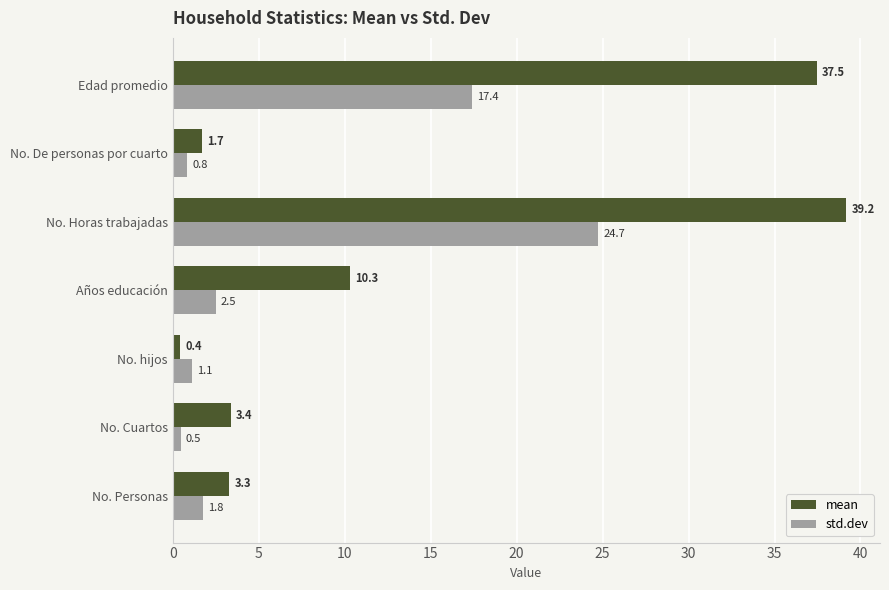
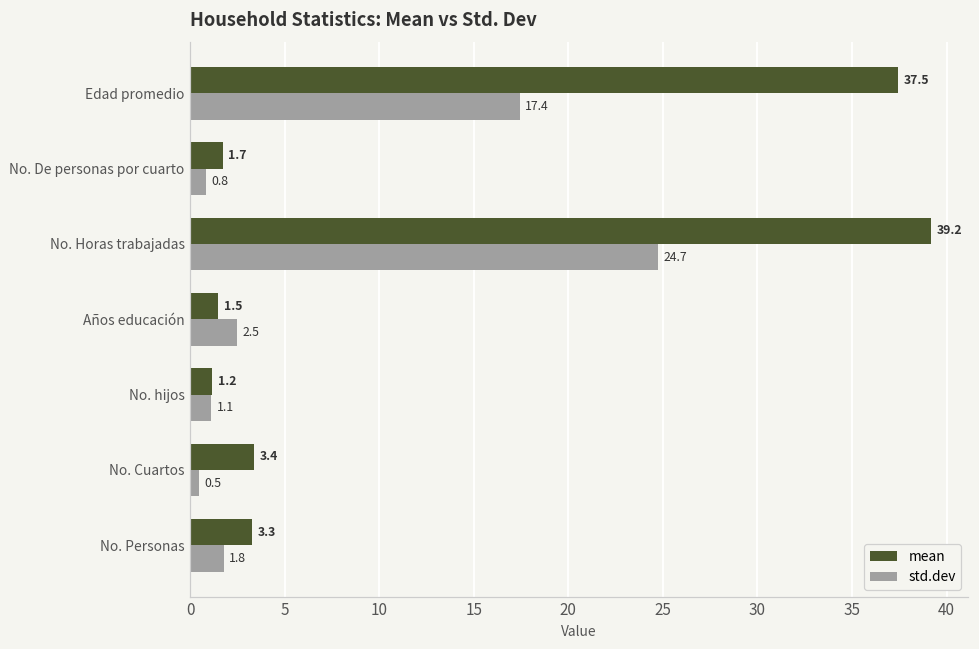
  {
    "mean": {
      "Edad promedio": 37.5,
      "No. De personas por cuarto": 1.7,
      "No. Horas trabajadas": 39.2,
-     "Años educación": 10.3,
-     "No. hijos": 0.4,
+     "Años educación": 1.5,
+     "No. hijos": 1.2,
      "No. Cuartos": 3.4,
      "No. Personas": 3.3
    },
    "std.dev": {
      "Edad promedio": 17.4,
      "No. De personas por cuarto": 0.8,
      "No. Horas trabajadas": 24.7,
      "Años educación": 2.5,
      "No. hijos": 1.1,
      "No. Cuartos": 0.5,
      "No. Personas": 1.8
    }
  }
